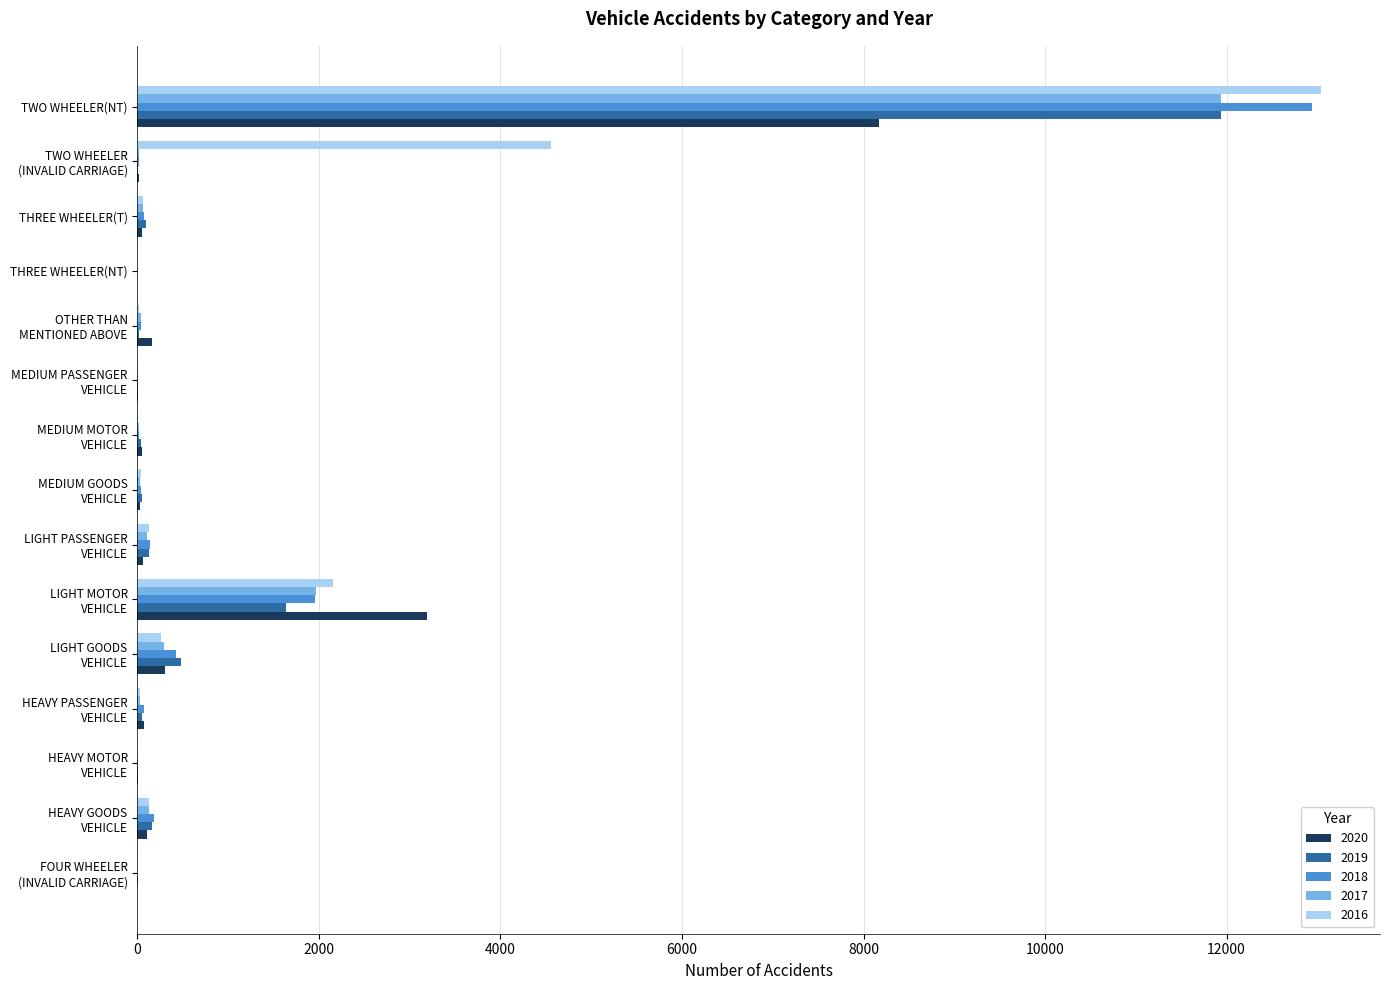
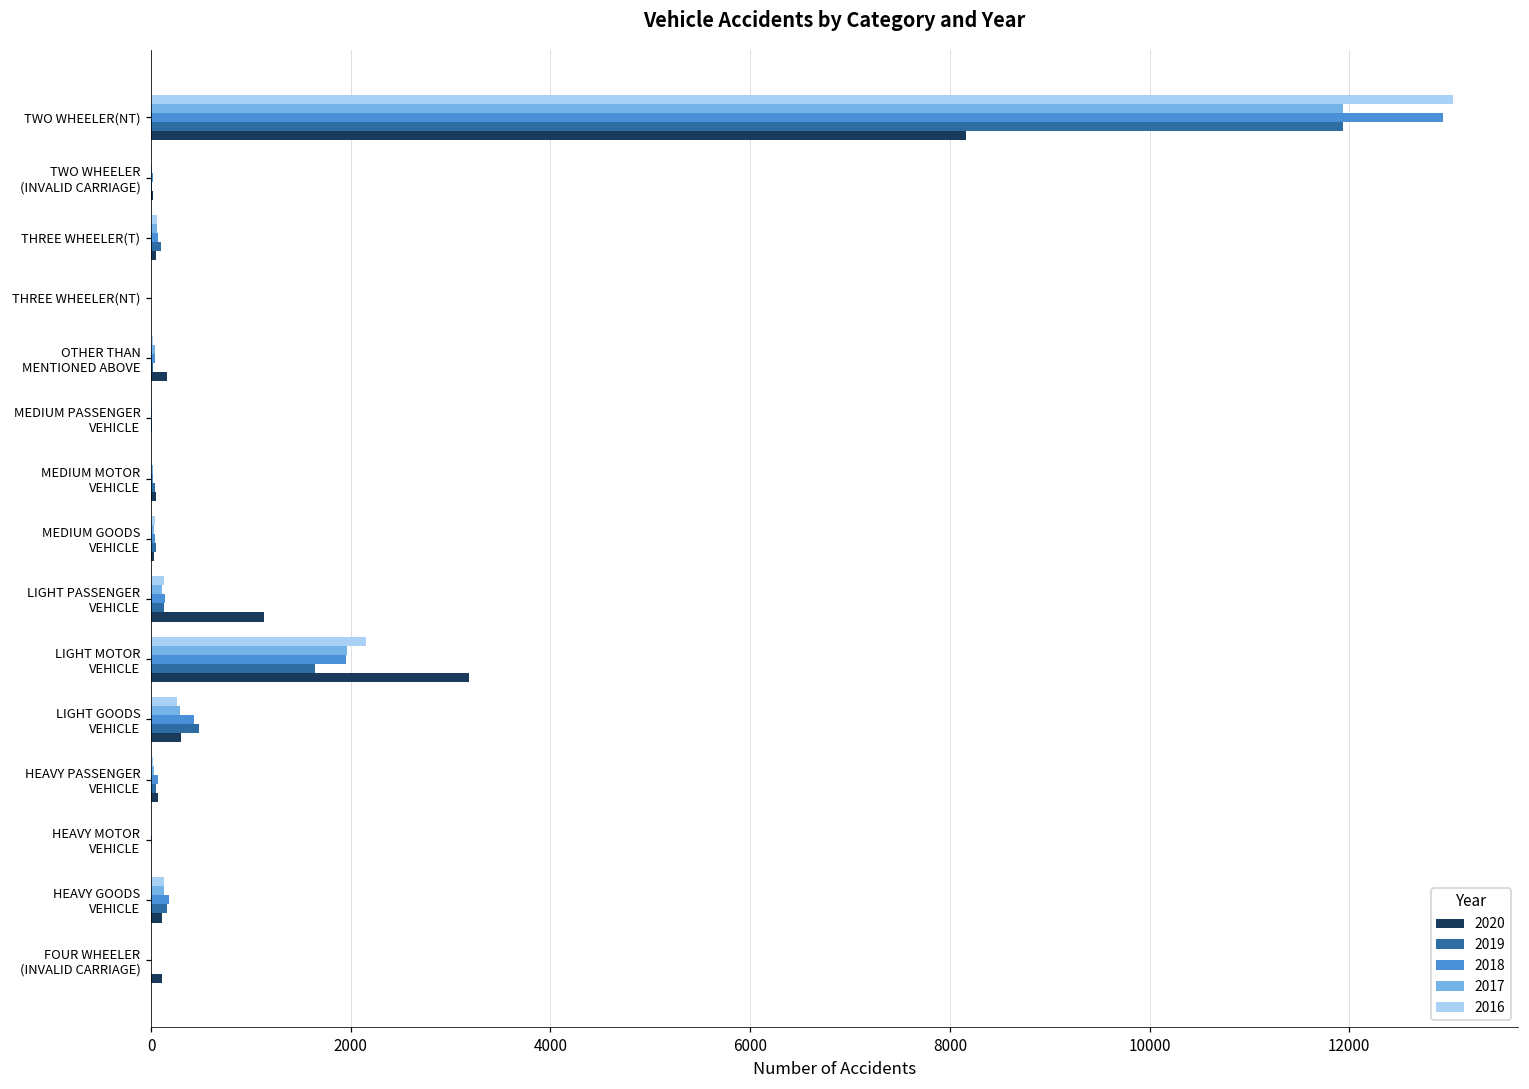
  {
    "2020": {
      "TWO WHEELER(NT)": 8200,
      "THREE WHEELER(T)": 100,
      "THREE WHEELER(NT)": 0,
      "OTHER THAN MENTIONED ABOVE": 200,
      "MEDIUM MOTOR VEHICLE": 0,
-     "LIGHT PASSENGER VEHICLE": 100,
+     "LIGHT PASSENGER VEHICLE": 1100,
      "LIGHT MOTOR VEHICLE": 3200,
      "LIGHT GOODS VEHICLE": 300,
      "HEAVY PASSENGER VEHICLE": 100,
      "HEAVY GOODS VEHICLE": 100,
-     "FOUR WHEELER (INVALID CARRIAGE)": 0
+     "FOUR WHEELER (INVALID CARRIAGE)": 100
    },
    "2019": {
      "TWO WHEELER(NT)": 11900,
      "THREE WHEELER(T)": 100,
      "THREE WHEELER(NT)": 0,
      "MEDIUM MOTOR VEHICLE": 0,
      "MEDIUM GOODS VEHICLE": 100,
      "LIGHT PASSENGER VEHICLE": 100,
      "LIGHT MOTOR VEHICLE": 1600,
      "LIGHT GOODS VEHICLE": 500,
      "HEAVY PASSENGER VEHICLE": 0,
      "HEAVY GOODS VEHICLE": 200
    },
    "2016": {
      "TWO WHEELER(NT)": 13000,
-     "TWO WHEELER (INVALID CARRIAGE)": 4600,
+     "TWO WHEELER (INVALID CARRIAGE)": 0,
      "THREE WHEELER(T)": 100,
      "THREE WHEELER(NT)": 0,
      "MEDIUM GOODS VEHICLE": 0,
      "LIGHT PASSENGER VEHICLE": 100,
      "LIGHT MOTOR VEHICLE": 2200,
      "LIGHT GOODS VEHICLE": 300,
      "HEAVY MOTOR VEHICLE": 0,
      "HEAVY GOODS VEHICLE": 100,
      "FOUR WHEELER (INVALID CARRIAGE)": 0
    }
  }
